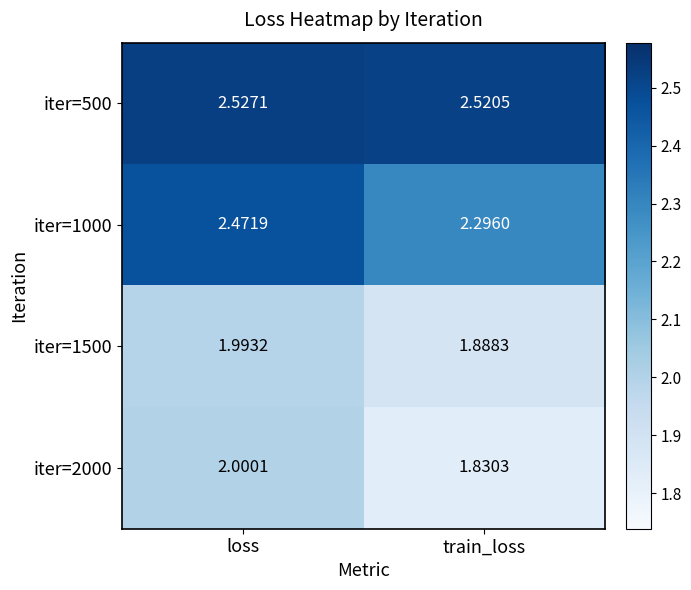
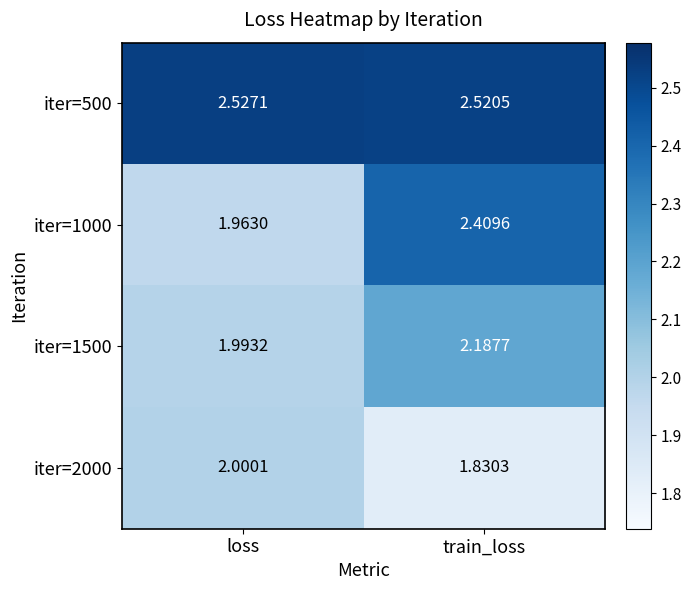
  {
    "iter=500": {
      "loss": 2.5271,
      "train_loss": 2.5205
    },
    "iter=1000": {
-     "loss": 2.4719,
-     "train_loss": 2.2960
+     "loss": 1.9630,
+     "train_loss": 2.4096
    },
    "iter=1500": {
      "loss": 1.9932,
-     "train_loss": 1.8883
+     "train_loss": 2.1877
    },
    "iter=2000": {
      "loss": 2.0001,
      "train_loss": 1.8303
    }
  }
